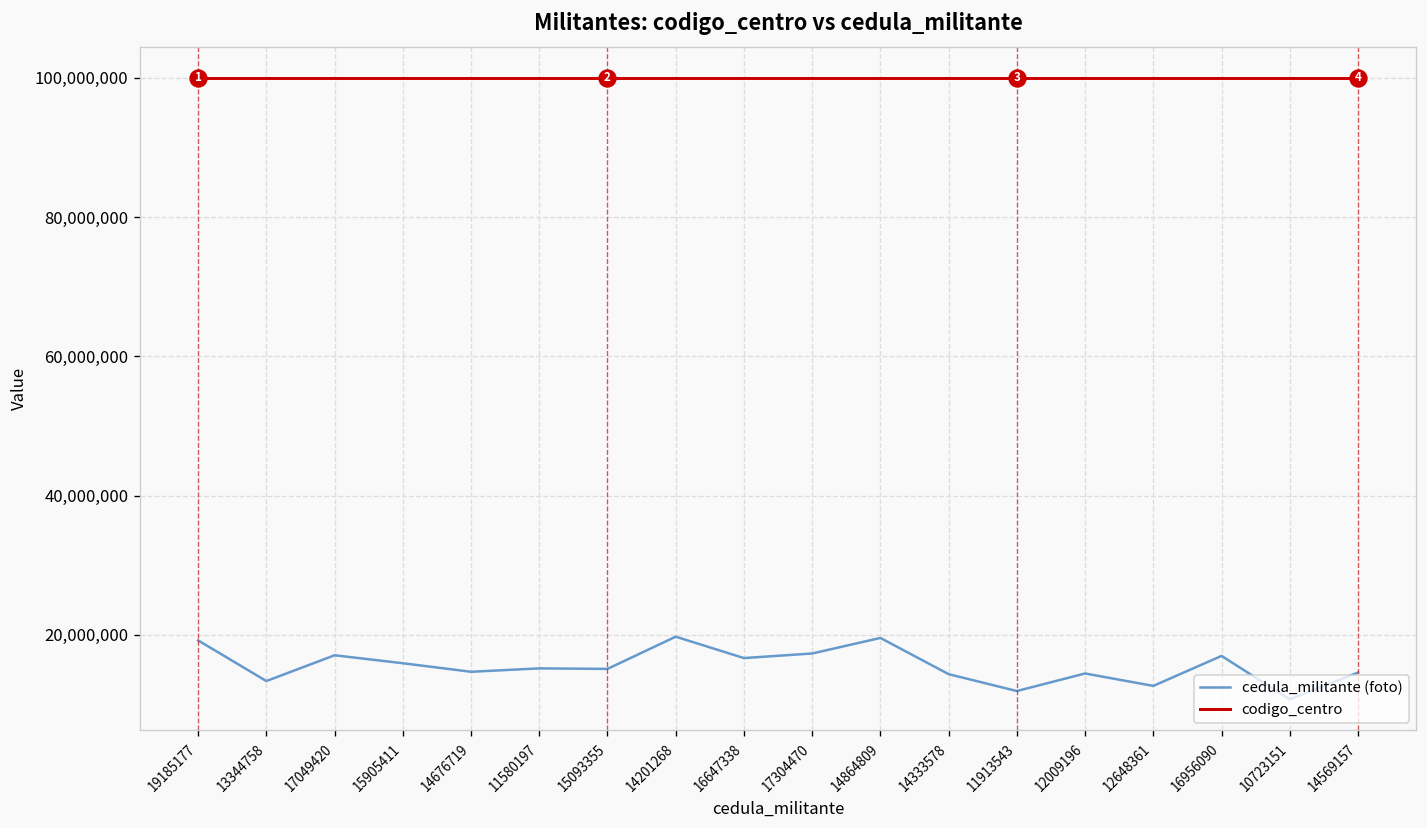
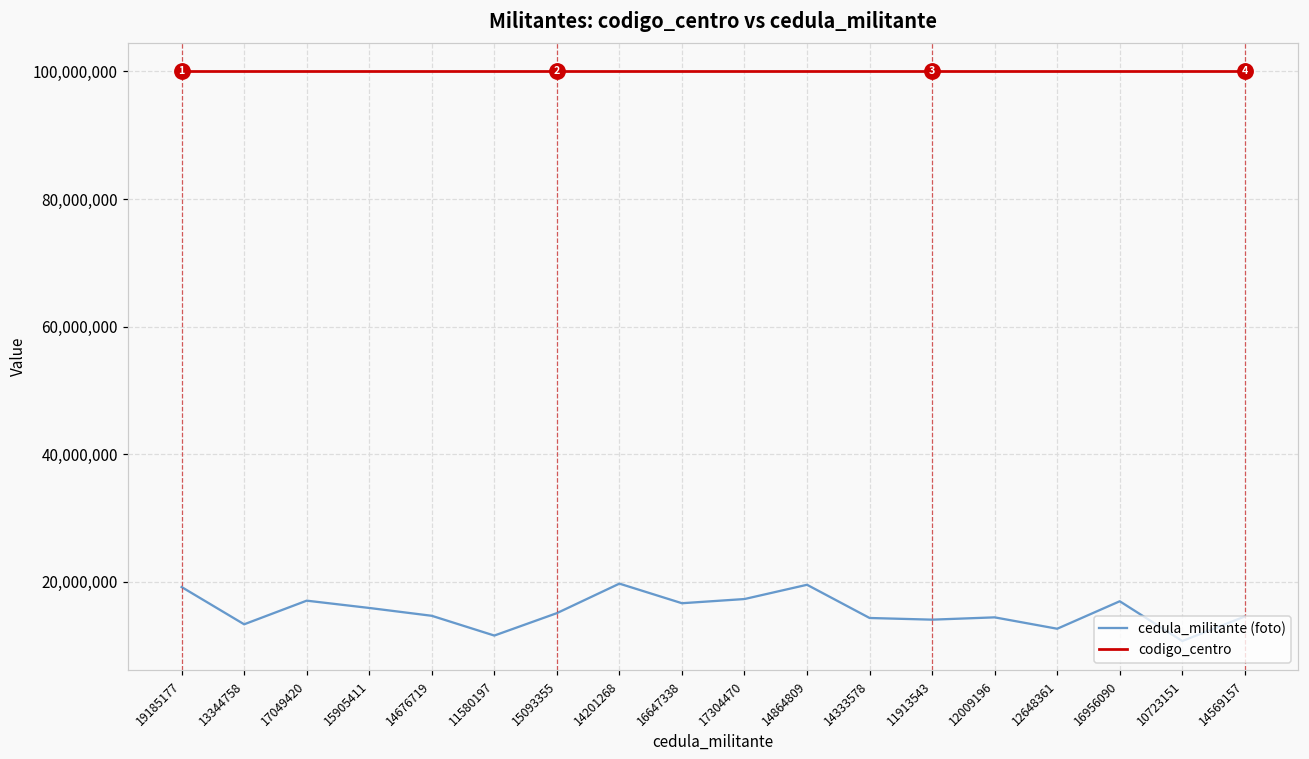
  {
    "cedula_militante (foto)": {
      "19185177": "19,000,000",
      "13344758": "13,000,000",
      "17049420": "17,000,000",
      "15905411": "16,000,000",
      "14676719": "15,000,000",
-     "11580197": "15,000,000",
+     "11580197": "12,000,000",
      "15093355": "15,000,000",
      "14201268": "20,000,000",
      "16647338": "17,000,000",
      "17304470": "17,000,000",
      "14864809": "20,000,000",
      "14333578": "14,000,000",
-     "11913543": "12,000,000",
+     "11913543": "14,000,000",
      "12009196": "14,000,000",
      "12648361": "13,000,000",
      "16956090": "17,000,000"
    }
  }
